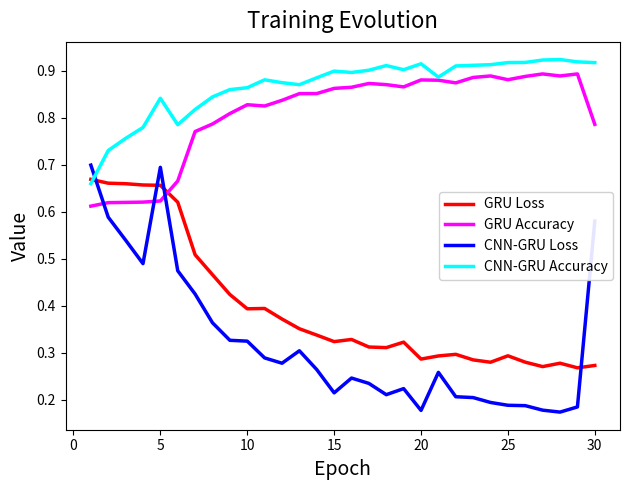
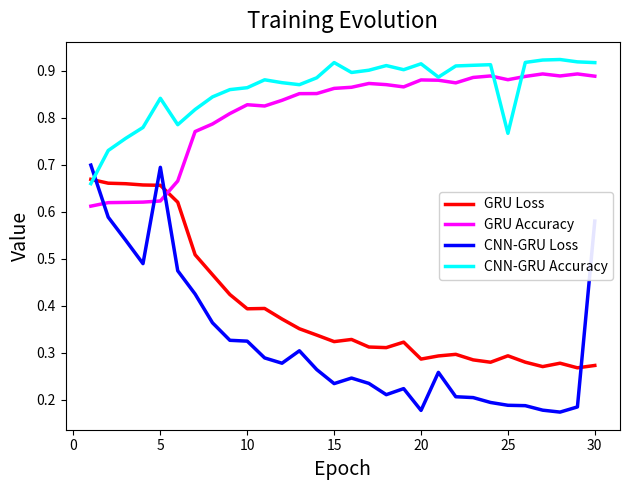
  {
    "GRU Loss": {
      "5": 0.66,
      "10": 0.39,
      "15": 0.32,
      "20": 0.29,
      "25": 0.29,
      "30": 0.27
    },
    "GRU Accuracy": {
      "5": 0.62,
      "10": 0.83,
      "15": 0.86,
      "20": 0.88,
      "25": 0.88,
-     "30": 0.79
+     "30": 0.89
    },
    "CNN-GRU Loss": {
      "5": 0.69,
      "10": 0.32,
-     "15": 0.21,
+     "15": 0.23,
      "20": 0.18,
      "25": 0.19
    },
    "CNN-GRU Accuracy": {
      "5": 0.84,
      "10": 0.86,
-     "15": 0.90,
+     "15": 0.92,
      "20": 0.92,
-     "25": 0.92,
+     "25": 0.77,
      "30": 0.92
    }
  }
